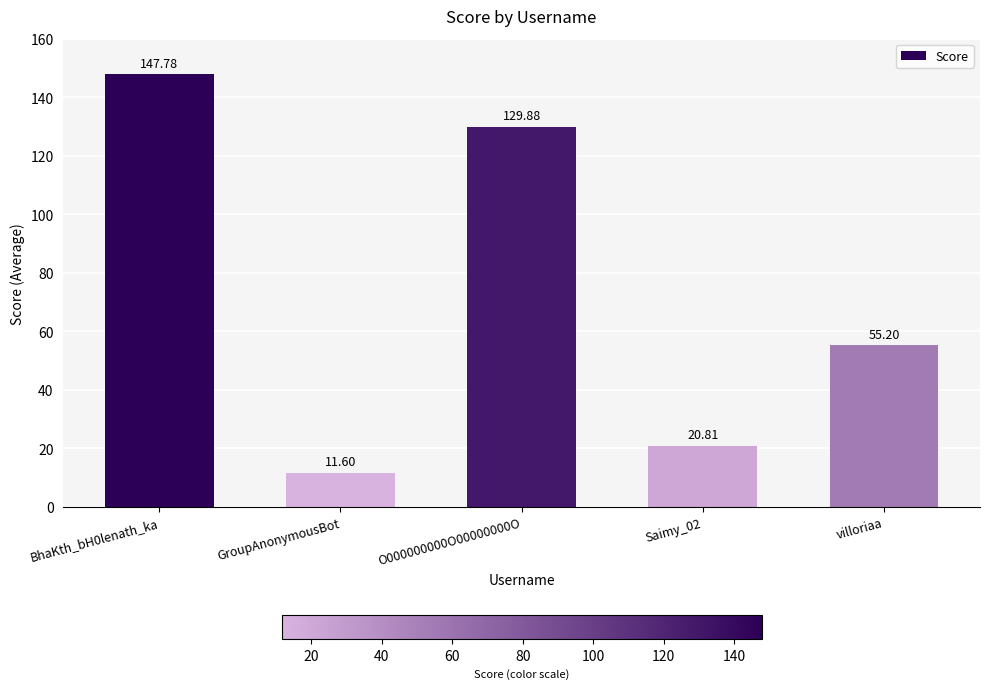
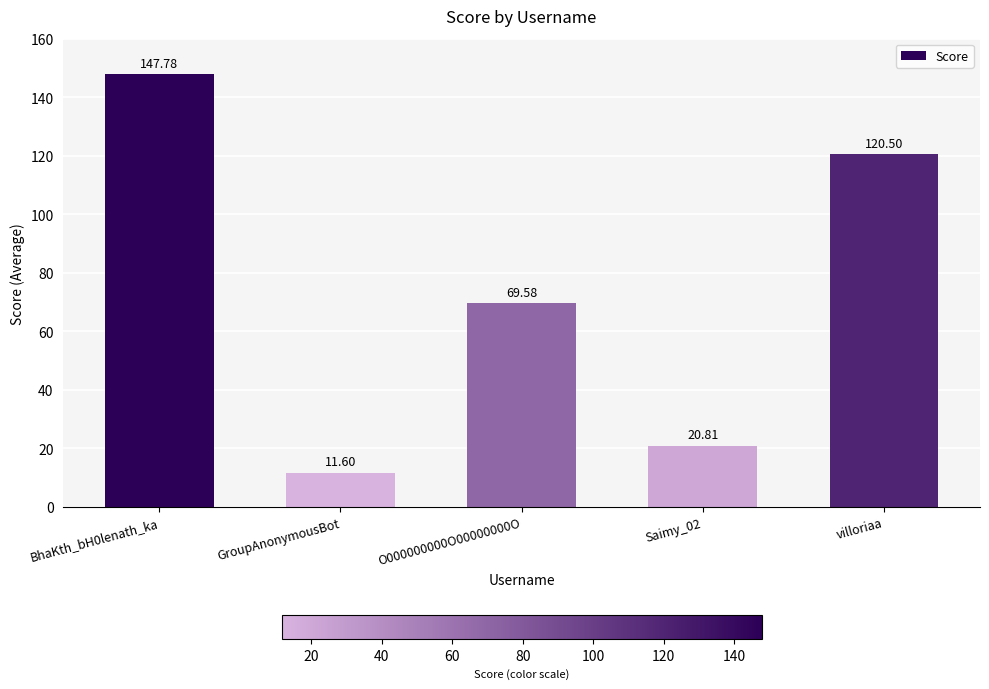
  {
    "BhaKth_bH0lenath_ka": 147.78,
    "GroupAnonymousBot": 11.60,
-   "O000000000O00000000O": 129.88,
+   "O000000000O00000000O": 69.58,
    "Saimy_02": 20.81,
-   "villoriaa": 55.20
+   "villoriaa": 120.50
  }
